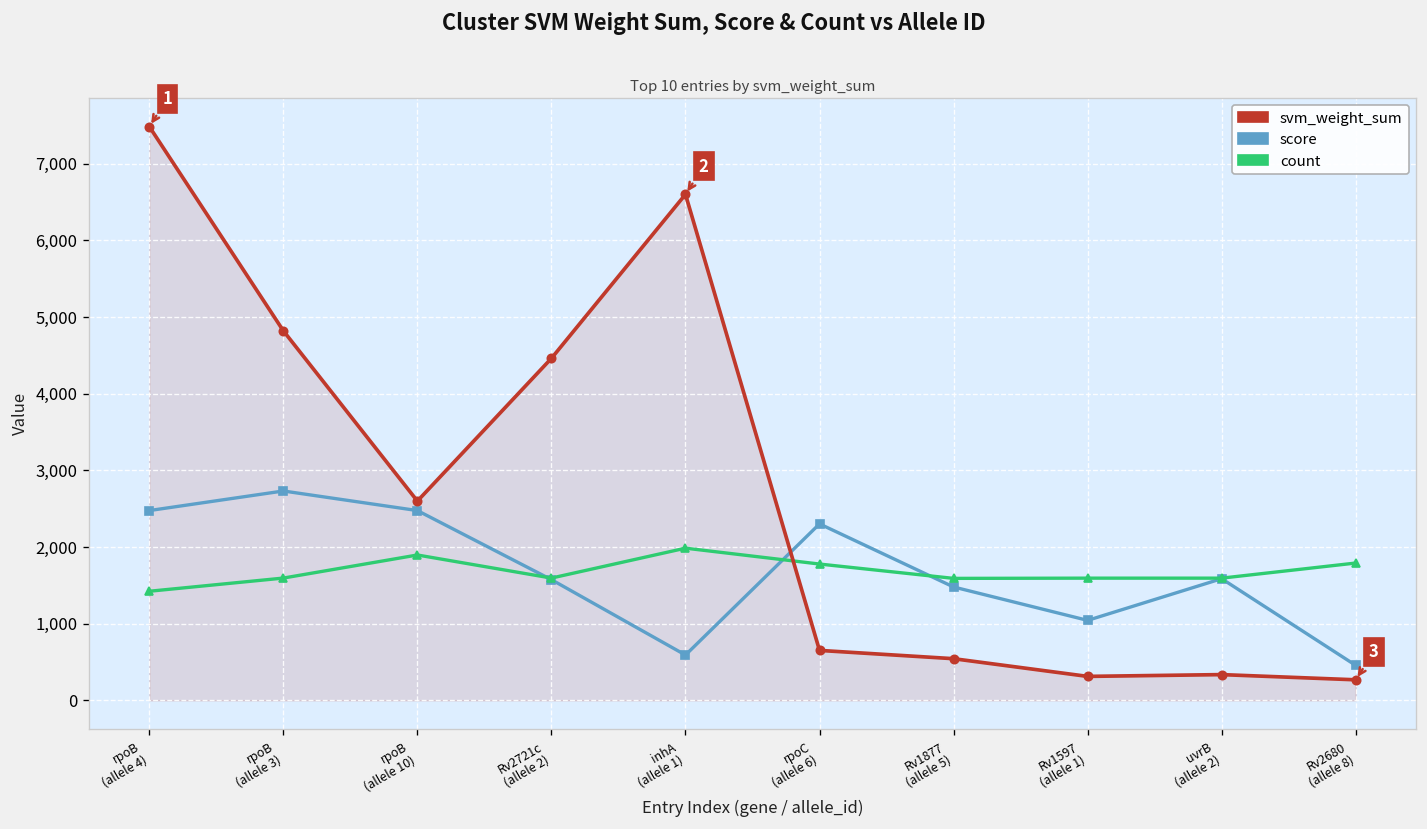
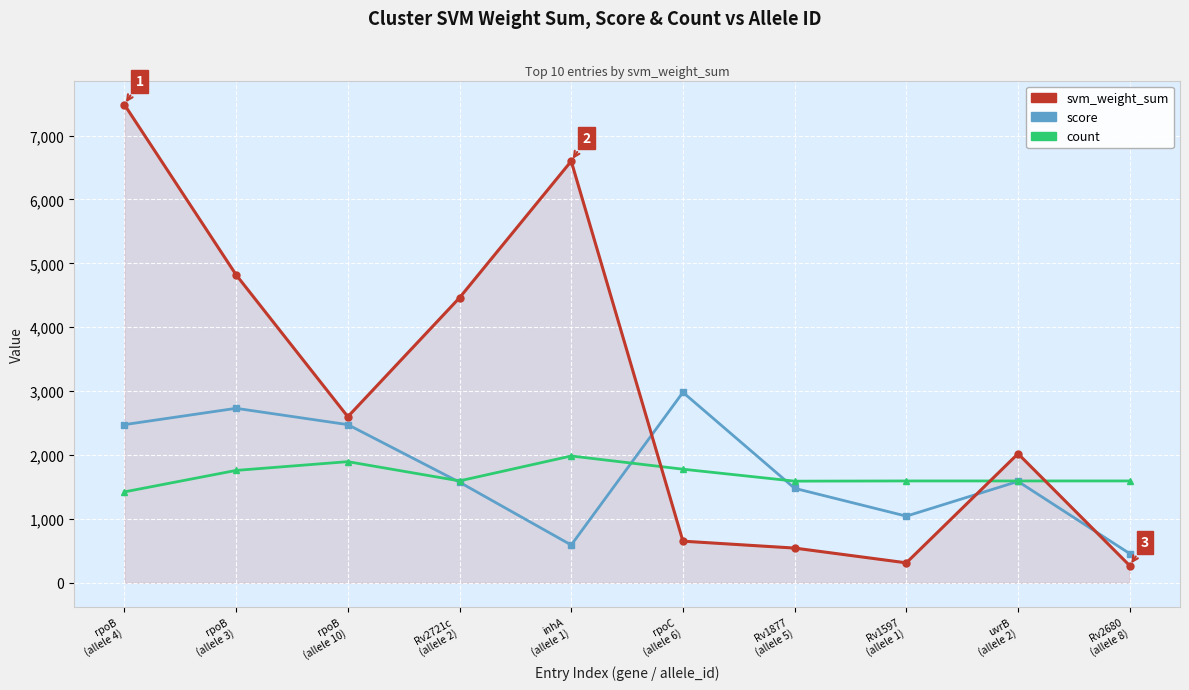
  {
    "svm_weight_sum": {
      "rpoB (allele 3)": "4,800",
      "rpoB (allele 10)": "2,600",
      "Rv2721c (allele 2)": "4,500",
      "rpoC (allele 6)": "700",
      "Rv1877 (allele 5)": "500",
      "Rv1597 (allele 1)": "300",
-     "uvrB (allele 2)": "300",
+     "uvrB (allele 2)": "2,000",
      "Rv2680 (allele 8)": "300"
    },
    "score": {
      "rpoB (allele 4)": "2,500",
      "rpoB (allele 3)": "2,700",
      "rpoB (allele 10)": "2,500",
      "inhA (allele 1)": "600",
-     "rpoC (allele 6)": "2,300",
+     "rpoC (allele 6)": "3,000",
      "Rv1877 (allele 5)": "1,500",
      "Rv1597 (allele 1)": "1,000"
    },
    "count": {
      "rpoB (allele 4)": "1,400",
-     "rpoB (allele 3)": "1,600",
+     "rpoB (allele 3)": "1,800",
      "rpoB (allele 10)": "1,900",
      "inhA (allele 1)": "2,000",
      "rpoC (allele 6)": "1,800",
      "Rv1877 (allele 5)": "1,600",
      "Rv1597 (allele 1)": "1,600",
-     "Rv2680 (allele 8)": "1,800"
+     "Rv2680 (allele 8)": "1,600"
    }
  }
